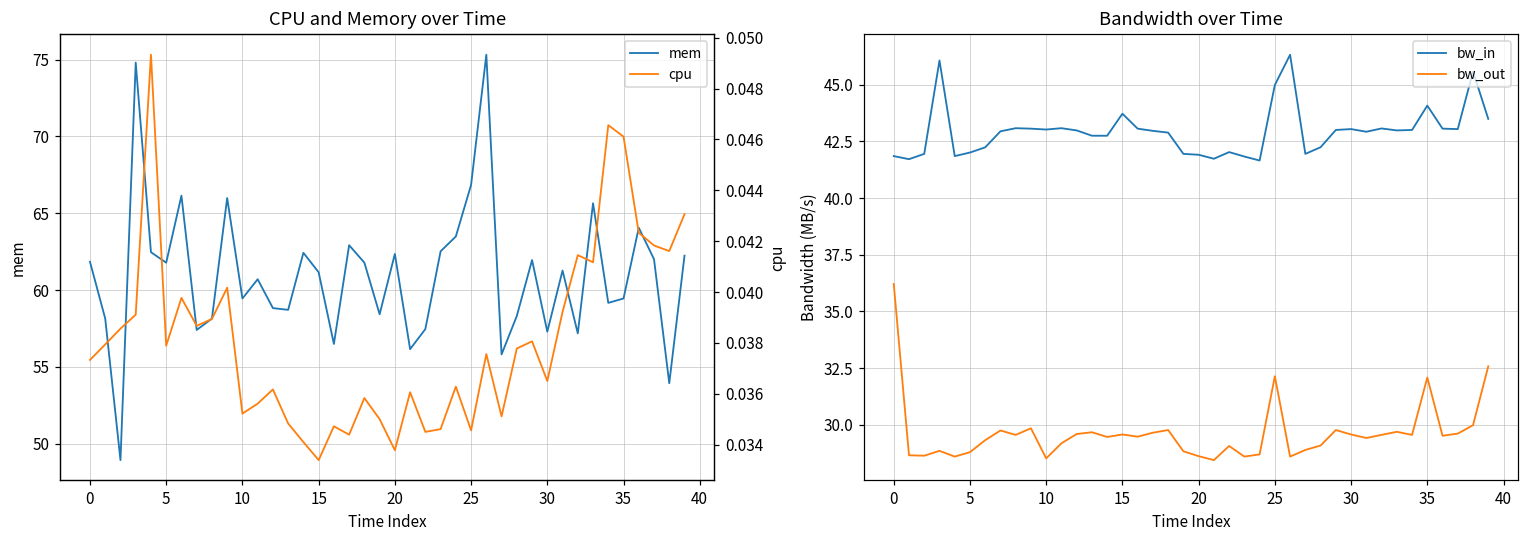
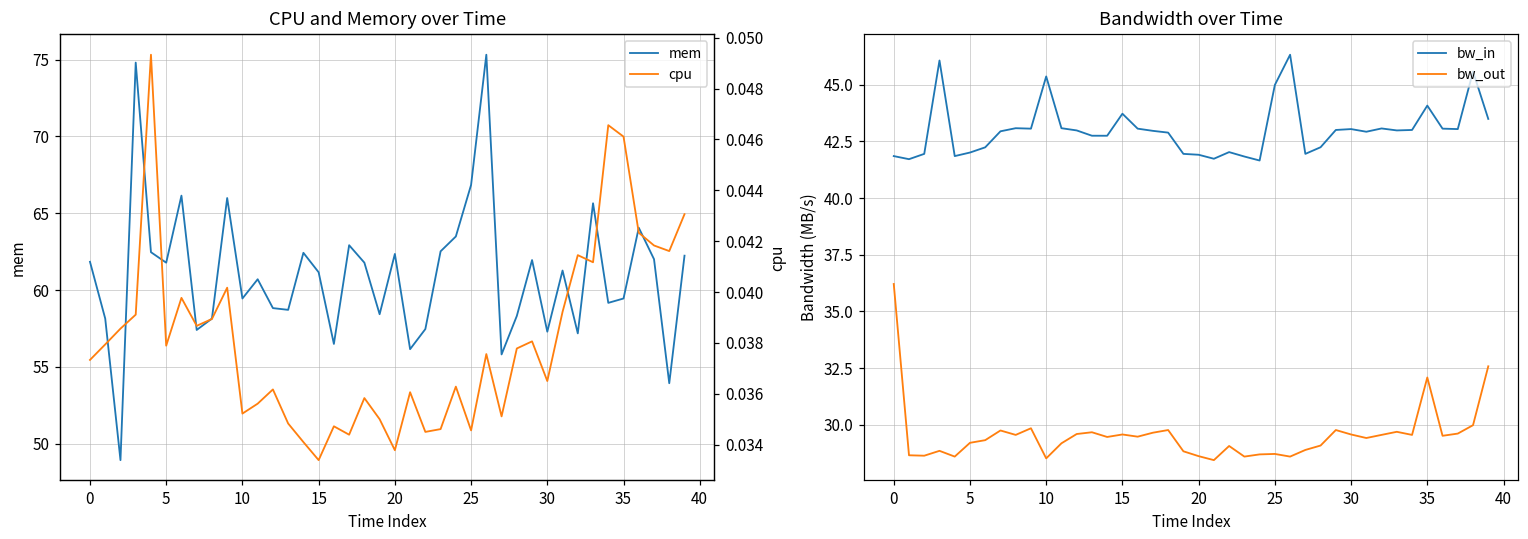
  {
    "Bandwidth over Time": {
      "bw_in": {
        "0": 41.9,
        "5": 42.0,
-       "10": 43.0,
+       "10": 45.4,
        "15": 43.7,
        "20": 41.9,
        "25": 45.0,
        "30": 43.0,
        "35": 44.1
      },
      "bw_out": {
        "0": 36.2,
-       "5": 28.8,
+       "5": 29.2,
        "10": 28.5,
        "15": 29.6,
        "20": 28.6,
-       "25": 32.1,
+       "25": 28.7,
        "30": 29.6,
        "35": 32.1
      }
    }
  }
